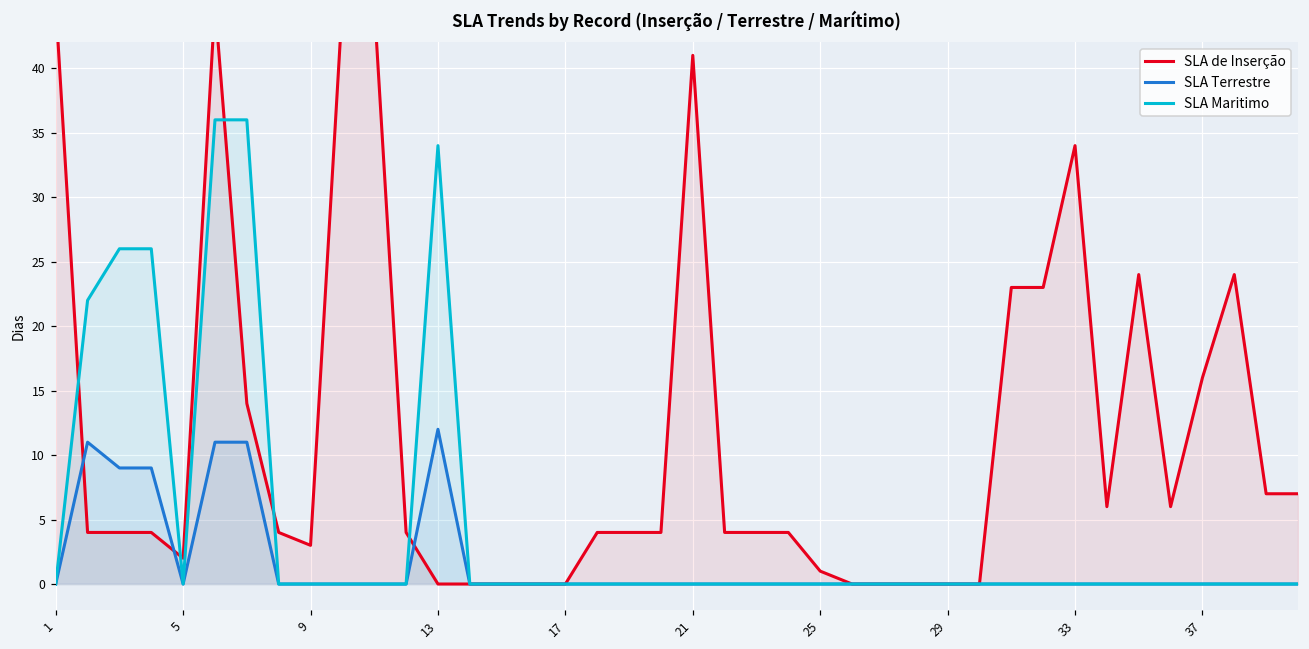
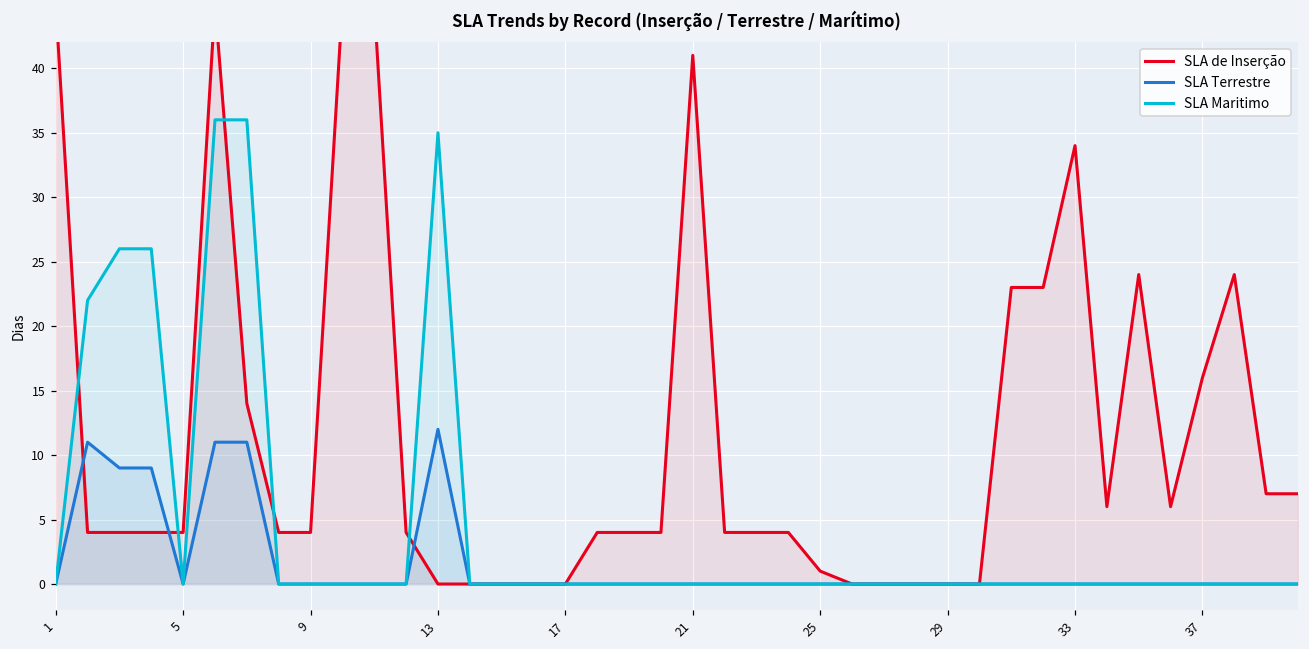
  {
    "SLA de Inserção": {
-     "5": 2,
-     "9": 3,
+     "5": 4,
+     "9": 4,
      "13": 0,
      "21": 41,
      "25": 1,
      "33": 34,
      "37": 16
    },
    "SLA Terrestre": {
      "13": 12
    },
    "SLA Maritimo": {
-     "13": 34
+     "13": 35
    }
  }
